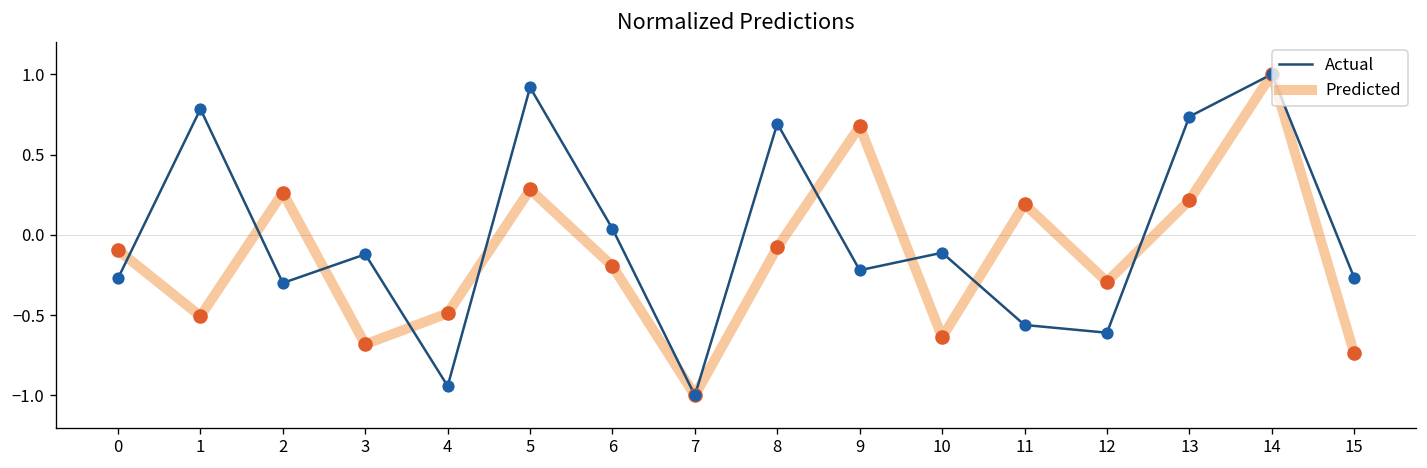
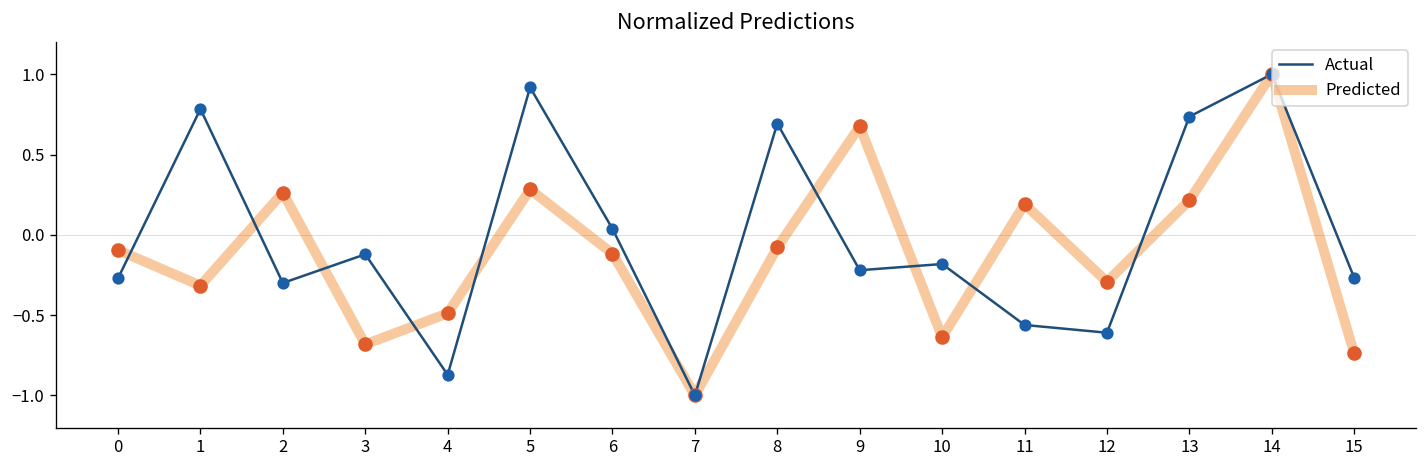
  {
    "Predicted": {
      "0": -0.10,
-     "1": -0.51,
+     "1": -0.32,
      "2": 0.26,
      "3": -0.68,
      "4": -0.49,
      "5": 0.28,
-     "6": -0.19,
+     "6": -0.12,
      "8": -0.08,
      "9": 0.68,
      "10": -0.64,
      "11": 0.19,
      "12": -0.29,
      "13": 0.21,
      "15": -0.74
    },
    "Actual": {
      "0": -0.27,
      "1": 0.78,
      "2": -0.30,
      "3": -0.12,
-     "4": -0.94,
+     "4": -0.87,
      "5": 0.92,
      "6": 0.04,
      "8": 0.69,
      "9": -0.22,
-     "10": -0.11,
+     "10": -0.18,
      "11": -0.56,
      "12": -0.61,
      "13": 0.74,
      "15": -0.27
    }
  }
